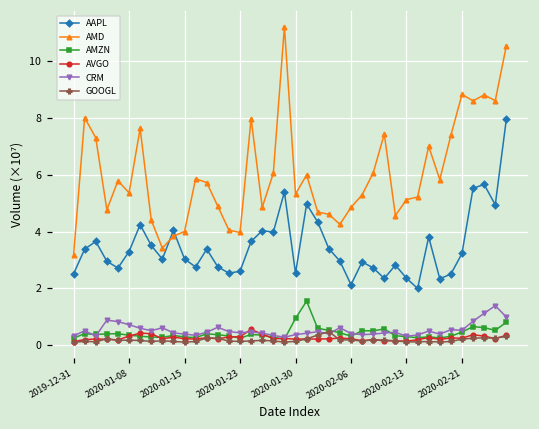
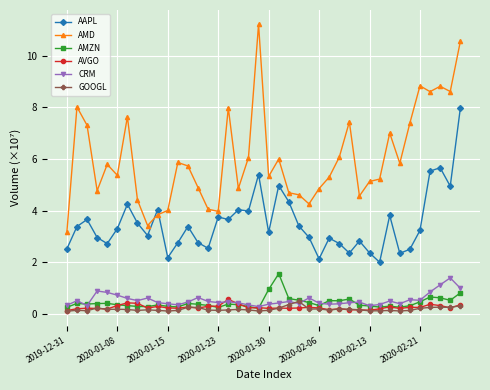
  {
    "AAPL": {
      "2019-12-31": 2.5,
      "2020-01-08": 3.3,
-     "2020-01-15": 3.0,
-     "2020-01-23": 2.6,
-     "2020-01-30": 2.5,
+     "2020-01-15": 2.2,
+     "2020-01-23": 3.8,
+     "2020-01-30": 3.2,
      "2020-02-06": 2.1,
      "2020-02-13": 2.4,
      "2020-02-21": 3.2
    },
    "AMD": {
      "2019-12-31": 3.2,
      "2020-01-08": 5.4,
      "2020-01-15": 4.0,
      "2020-01-23": 4.0,
      "2020-01-30": 5.3,
      "2020-02-06": 4.9,
      "2020-02-13": 5.1,
      "2020-02-21": 8.8
    },
    "AMZN": {
      "2020-01-30": 0.9
    },
    "CRM": {
      "2020-01-08": 0.7,
      "2020-01-23": 0.4,
      "2020-01-30": 0.4
    },
    "GOOGL": {
      "2020-01-08": 0.2,
      "2020-01-15": 0.1,
      "2020-01-23": 0.1
    }
  }
